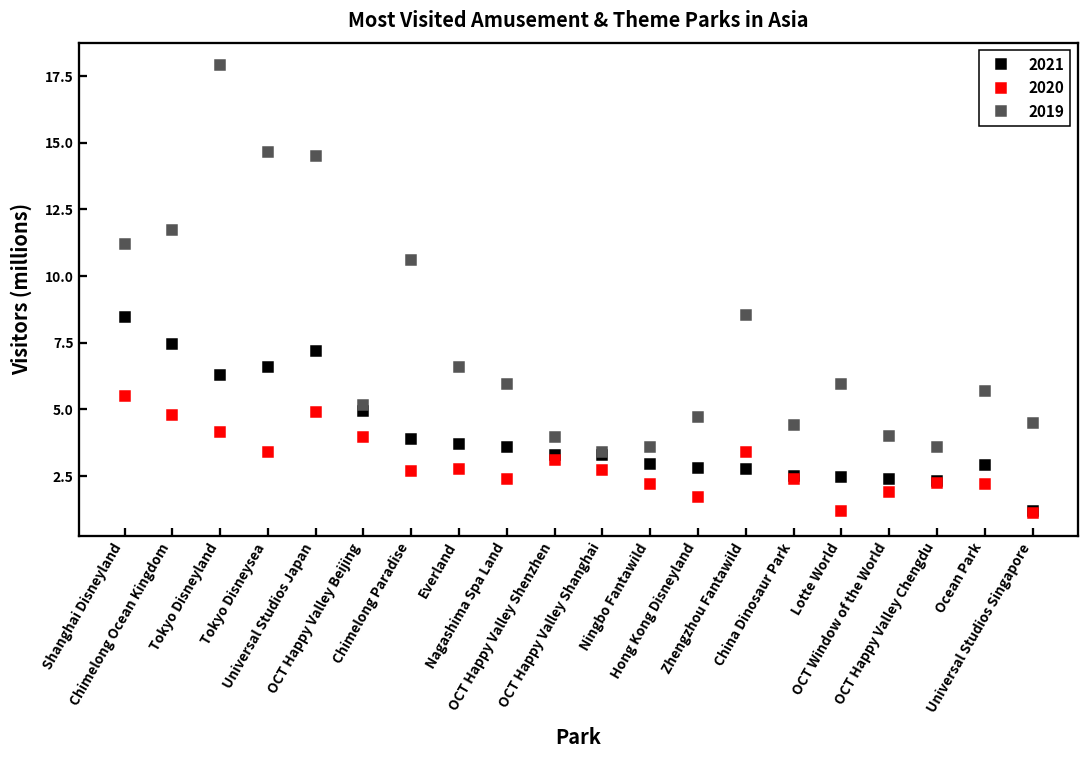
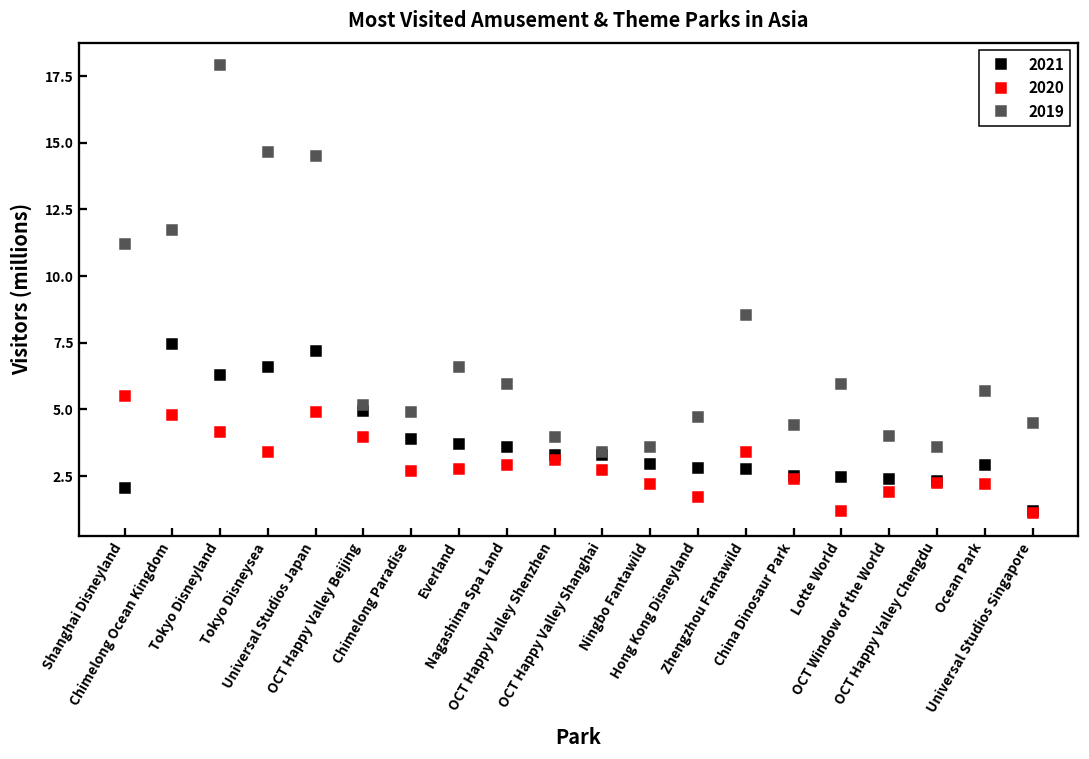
  {
    "2021": {
-     "Shanghai Disneyland": 8.5,
+     "Shanghai Disneyland": 2.1,
      "Chimelong Ocean Kingdom": 7.5,
      "Tokyo Disneyland": 6.3,
      "Tokyo Disneysea": 6.6,
      "Universal Studios Japan": 7.2,
      "OCT Happy Valley Beijing": 4.9,
      "Chimelong Paradise": 3.9,
      "Everland": 3.7,
      "Nagashima Spa Land": 3.6,
      "OCT Happy Valley Shenzhen": 3.3,
      "Ningbo Fantawild": 2.9,
      "Hong Kong Disneyland": 2.8,
      "Zhengzhou Fantawild": 2.8,
      "China Dinosaur Park": 2.5,
      "Lotte World": 2.5,
      "OCT Window of the World": 2.4,
      "Ocean Park": 2.9
    },
    "2020": {
      "Shanghai Disneyland": 5.5,
      "Chimelong Ocean Kingdom": 4.8,
      "Tokyo Disneyland": 4.2,
      "Tokyo Disneysea": 3.4,
      "Universal Studios Japan": 4.9,
      "OCT Happy Valley Beijing": 4.0,
      "Chimelong Paradise": 2.7,
      "Everland": 2.8,
-     "Nagashima Spa Land": 2.4,
+     "Nagashima Spa Land": 2.9,
      "OCT Happy Valley Shenzhen": 3.1,
      "OCT Happy Valley Shanghai": 2.7,
      "Ningbo Fantawild": 2.2,
      "Hong Kong Disneyland": 1.7,
      "Zhengzhou Fantawild": 3.4,
      "China Dinosaur Park": 2.4,
      "Lotte World": 1.2,
      "OCT Window of the World": 1.9,
      "Ocean Park": 2.2
    },
    "2019": {
      "Shanghai Disneyland": 11.2,
      "Chimelong Ocean Kingdom": 11.7,
      "Tokyo Disneyland": 17.9,
      "Tokyo Disneysea": 14.7,
      "Universal Studios Japan": 14.5,
      "OCT Happy Valley Beijing": 5.2,
-     "Chimelong Paradise": 10.6,
+     "Chimelong Paradise": 4.9,
      "Everland": 6.6,
      "Nagashima Spa Land": 6.0,
      "OCT Happy Valley Shenzhen": 4.0,
      "Ningbo Fantawild": 3.6,
      "Hong Kong Disneyland": 4.7,
      "Zhengzhou Fantawild": 8.5,
      "China Dinosaur Park": 4.4,
      "Lotte World": 6.0,
      "OCT Window of the World": 4.0,
      "OCT Happy Valley Chengdu": 3.6,
      "Ocean Park": 5.7,
      "Universal Studios Singapore": 4.5
    }
  }
